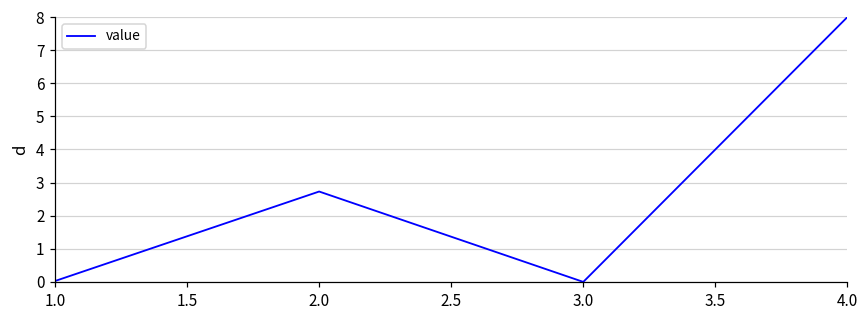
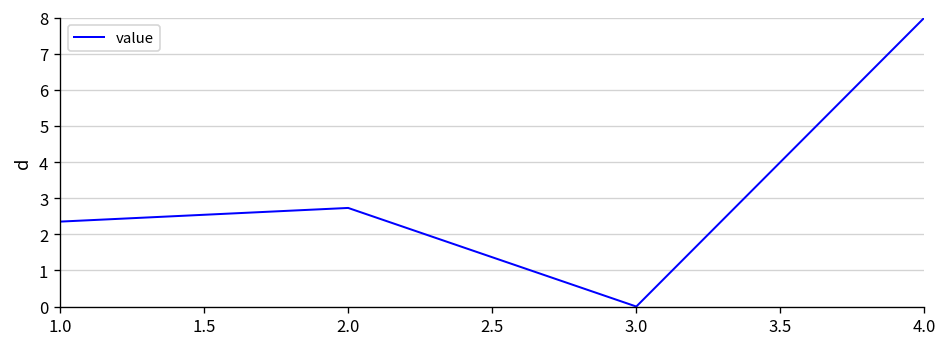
  {
-   "1.0": 0.0,
+   "1.0": 2.4,
    "2.0": 2.7,
    "3.0": 0.0,
    "4.0": 8.0
  }
